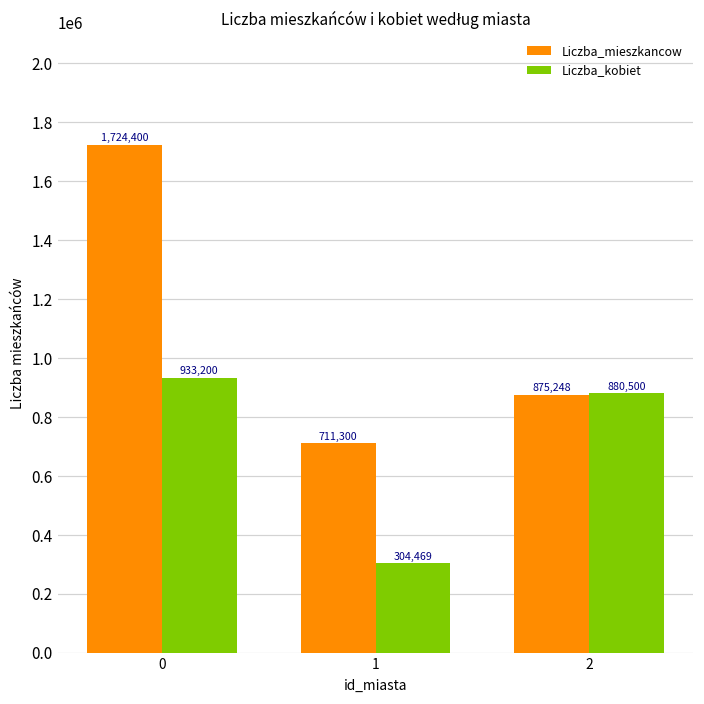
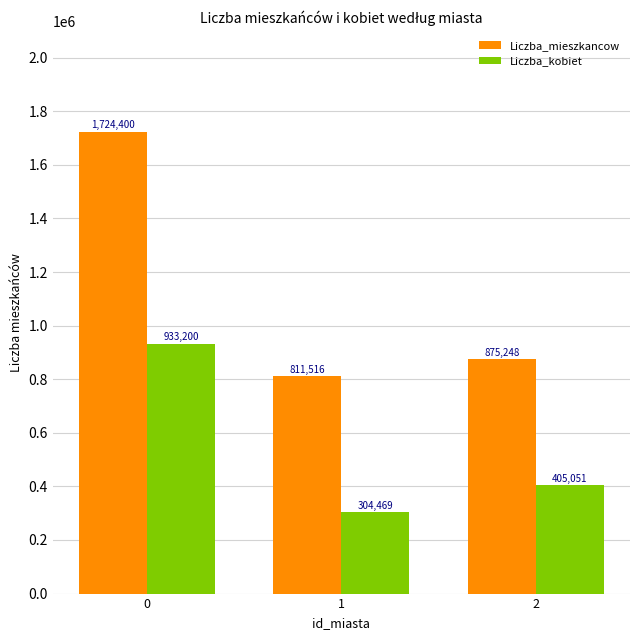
  {
    "Liczba_mieszkancow": {
      "0": "1,724,400",
-     "1": "711,300",
+     "1": "811,516",
      "2": "875,248"
    },
    "Liczba_kobiet": {
      "0": "933,200",
      "1": "304,469",
-     "2": "880,500"
+     "2": "405,051"
    }
  }
